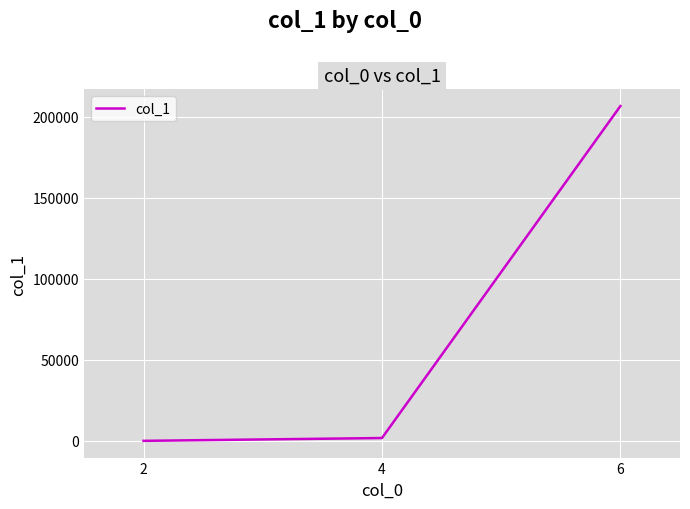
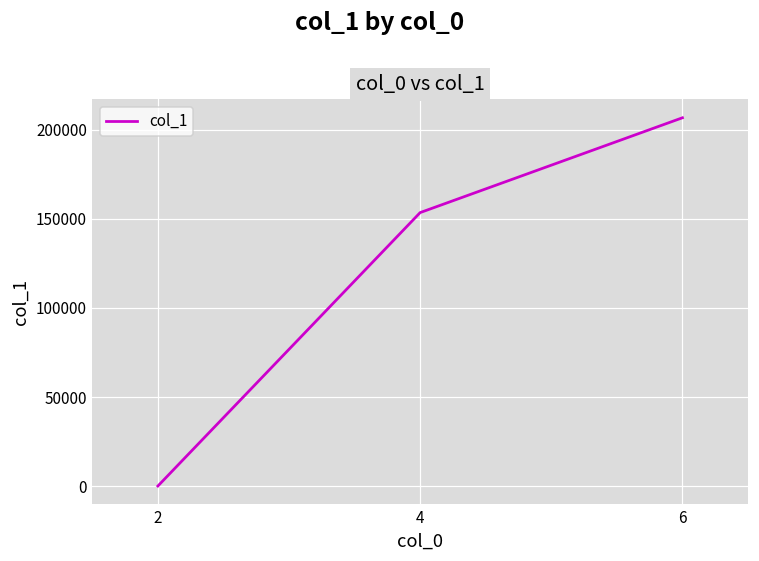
  {
    "2": 0,
-   "4": 2000,
+   "4": 153000,
    "6": 207000
  }
